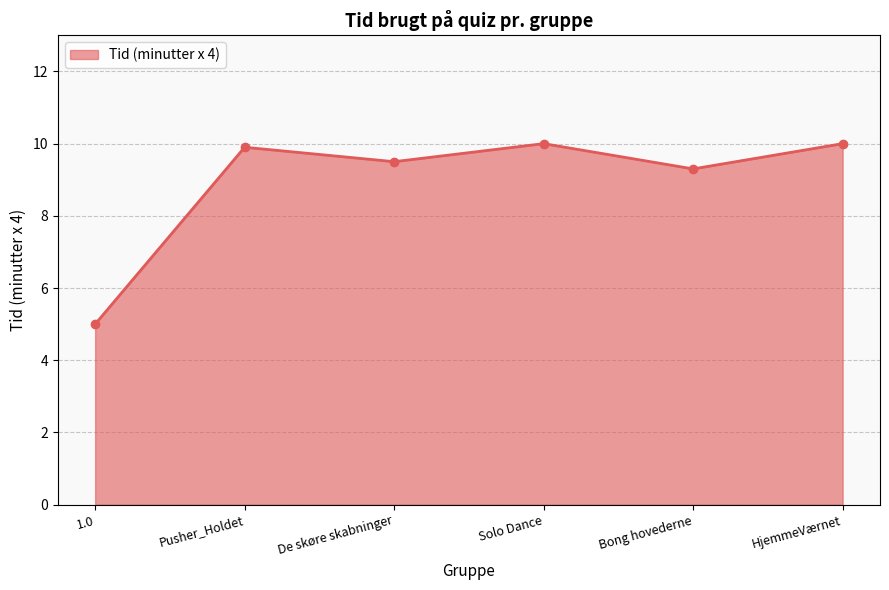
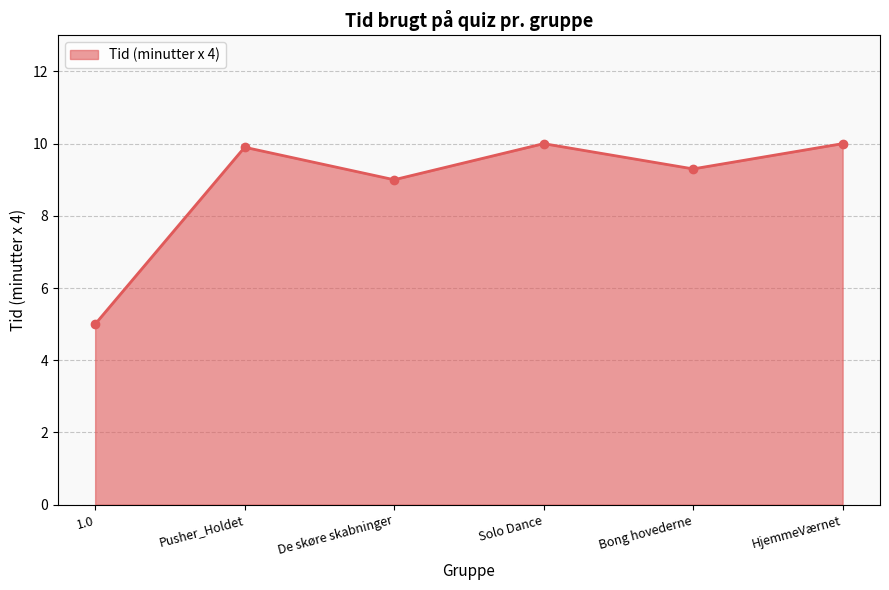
  {
    "1.0": 5.0,
    "Pusher_Holdet": 9.9,
-   "De skøre skabninger": 9.5,
+   "De skøre skabninger": 9.0,
    "Solo Dance": 10.0,
    "Bong hovederne": 9.3,
    "HjemmeVærnet": 10.0
  }
